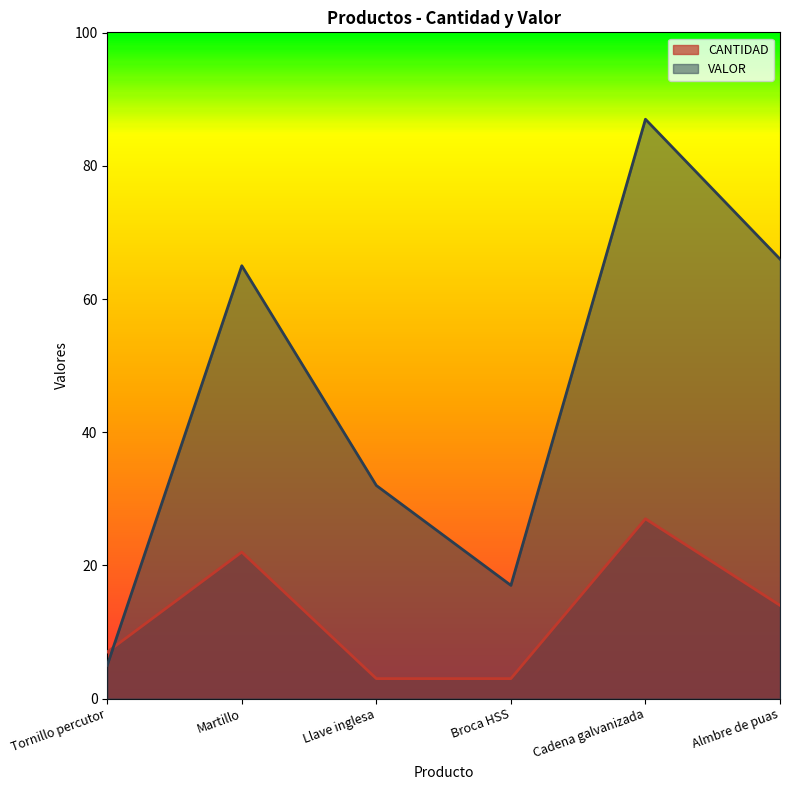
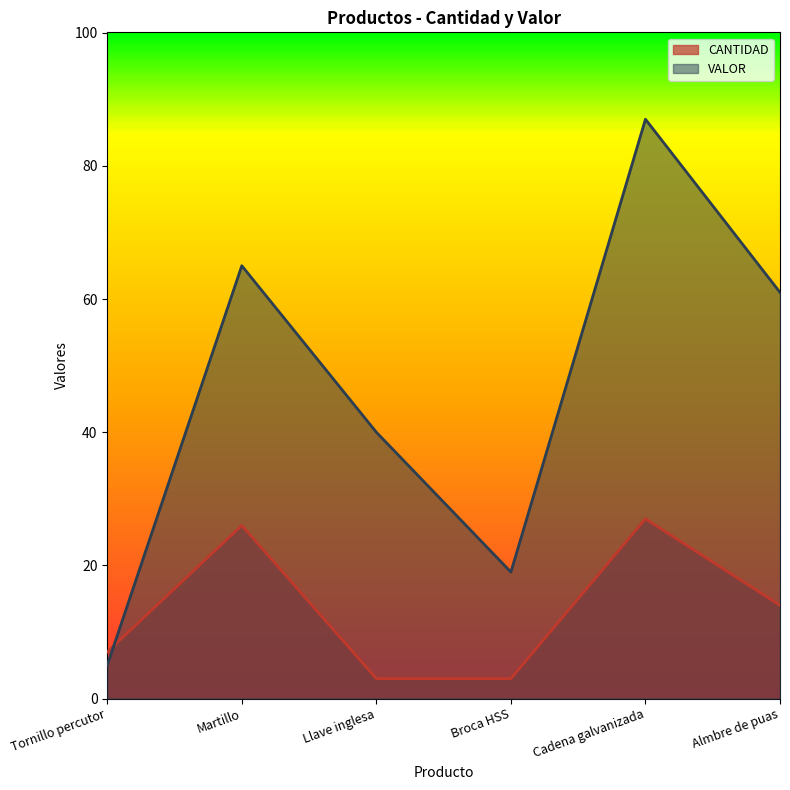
  {
    "CANTIDAD": {
      "Tornillo percutor": 7,
-     "Martillo": 22,
+     "Martillo": 26,
      "Llave inglesa": 3,
      "Broca HSS": 3,
      "Cadena galvanizada": 27,
      "Almbre de puas": 14
    },
    "VALOR": {
      "Tornillo percutor": 5,
      "Martillo": 65,
-     "Llave inglesa": 32,
-     "Broca HSS": 17,
+     "Llave inglesa": 40,
+     "Broca HSS": 19,
      "Cadena galvanizada": 87,
-     "Almbre de puas": 66
+     "Almbre de puas": 61
    }
  }
